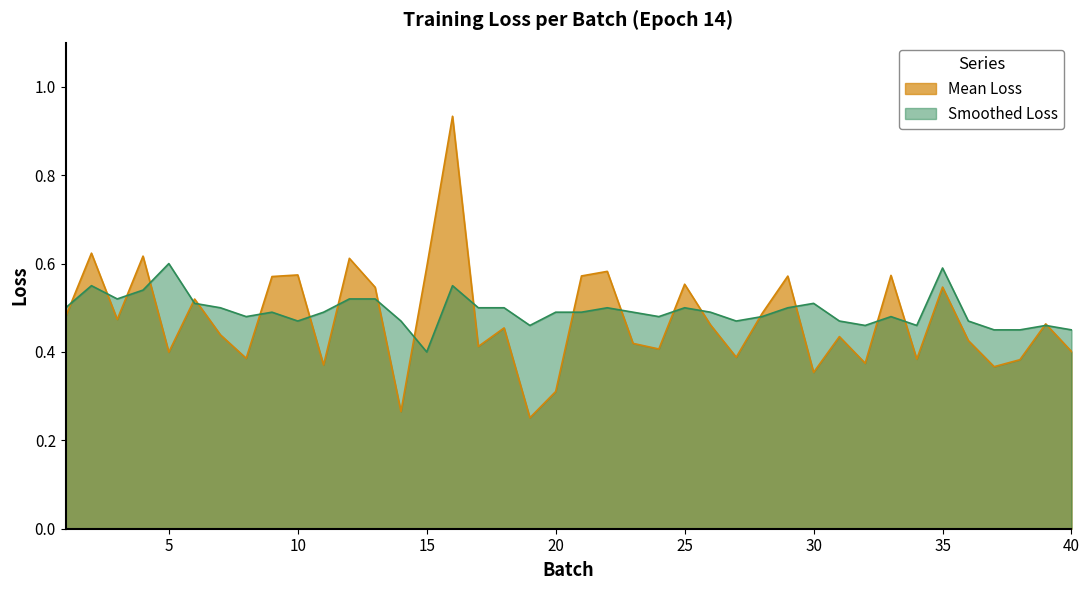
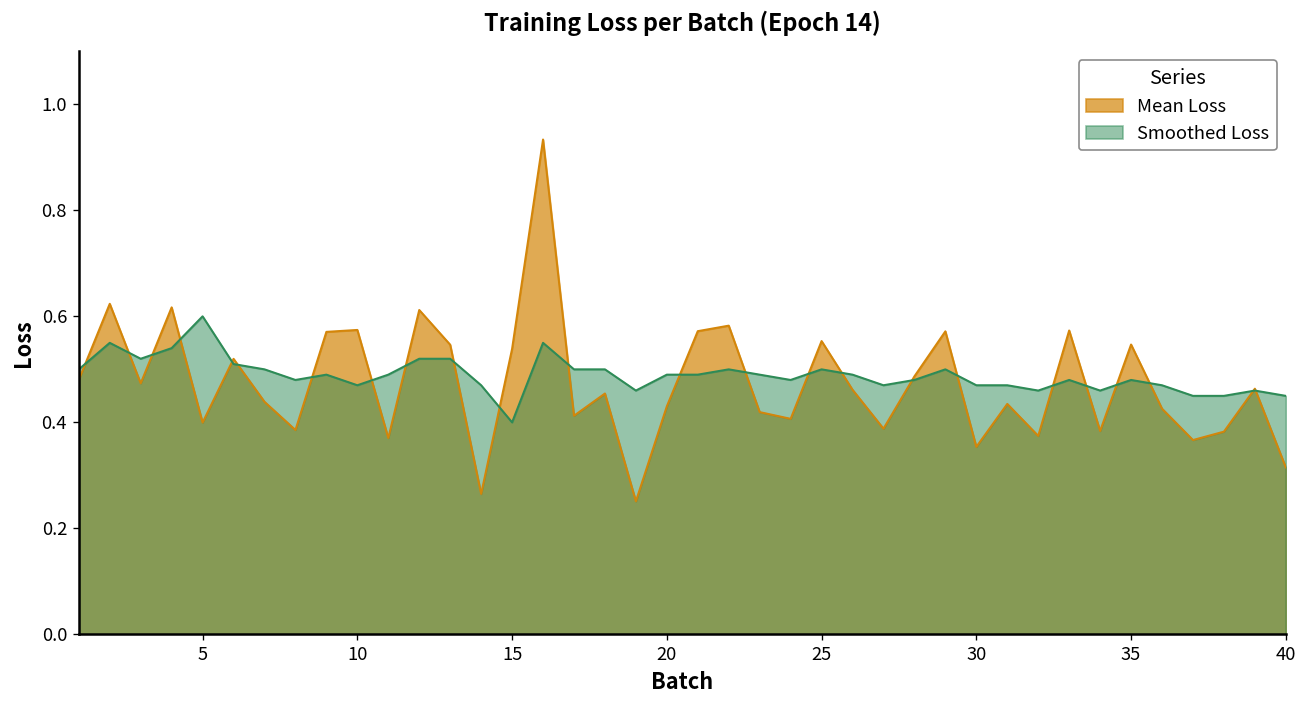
  {
    "Mean Loss": {
      "5": 0.40,
      "10": 0.57,
-     "15": 0.59,
-     "20": 0.31,
+     "15": 0.54,
+     "20": 0.43,
      "25": 0.55,
      "30": 0.35,
      "35": 0.55,
-     "40": 0.40
+     "40": 0.32
    },
    "Smoothed Loss": {
      "5": 0.60,
      "10": 0.47,
      "15": 0.40,
      "20": 0.49,
      "25": 0.50,
-     "30": 0.51,
-     "35": 0.59,
+     "30": 0.47,
+     "35": 0.48,
      "40": 0.45
    }
  }
